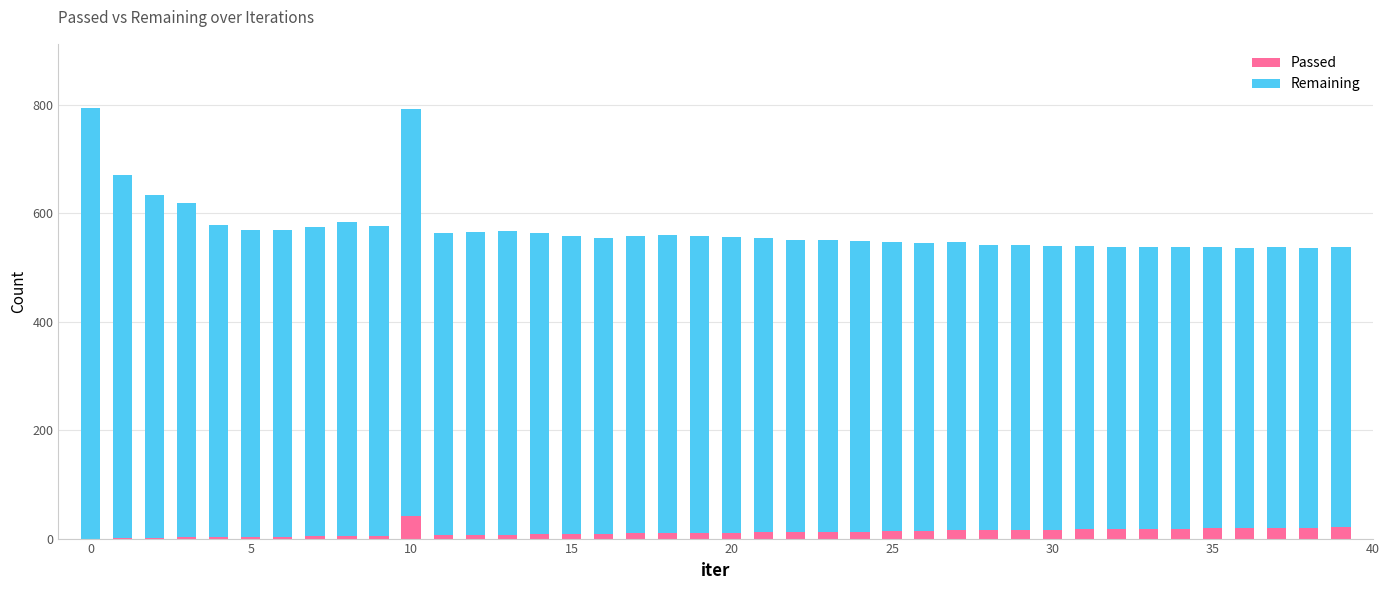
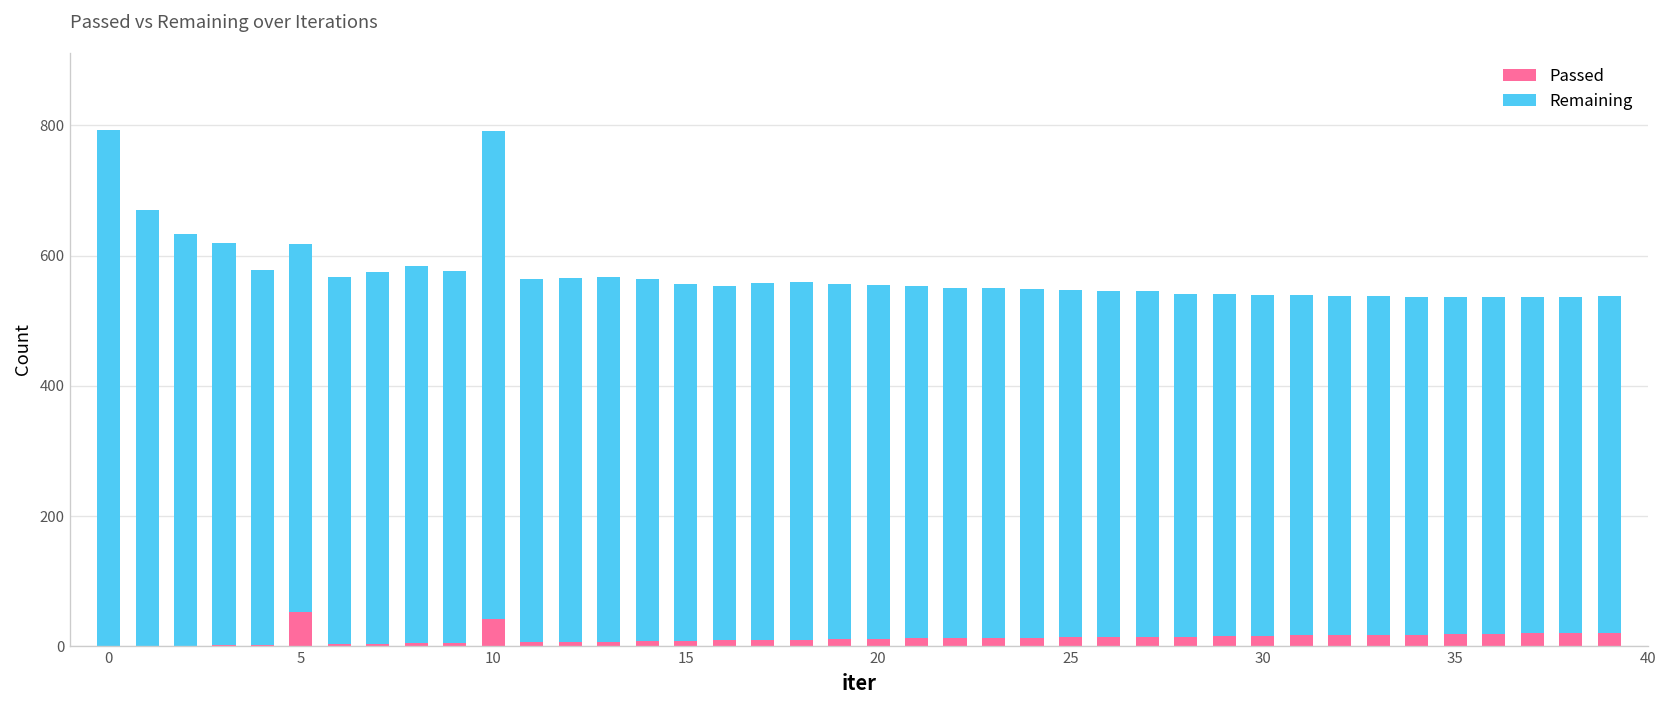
  {
    "Passed": {
      "0": 0,
-     "5": 0,
+     "5": 50,
      "10": 40,
      "15": 10,
      "20": 10,
      "25": 10,
      "30": 20,
      "35": 20
    },
    "Remaining": {
      "0": 790,
      "5": 570,
      "10": 750,
      "15": 550,
      "20": 540,
      "25": 530,
      "30": 520,
      "35": 520
    }
  }
